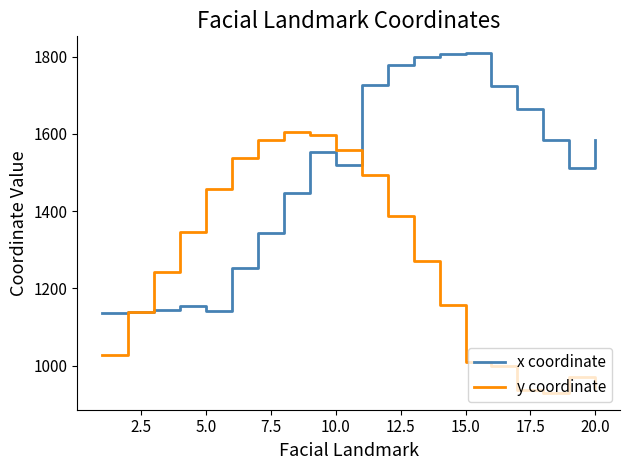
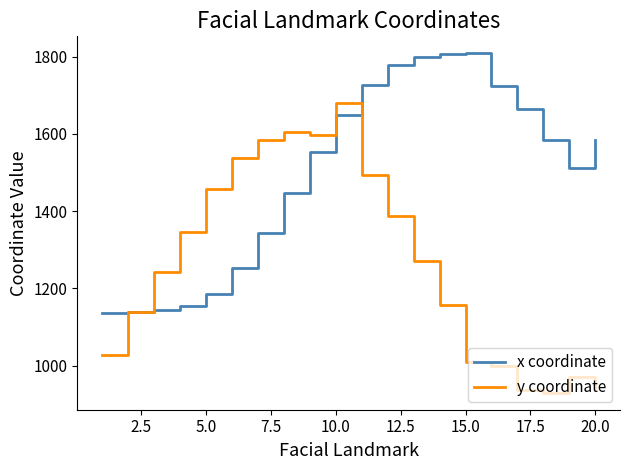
  {
    "x coordinate": {
-     "5.0": 1140,
-     "10.0": 1520,
+     "5.0": 1190,
+     "10.0": 1650,
      "15.0": 1810,
      "20.0": 1590
    },
    "y coordinate": {
      "5.0": 1460,
-     "10.0": 1560,
+     "10.0": 1680,
      "15.0": 1010
    }
  }
